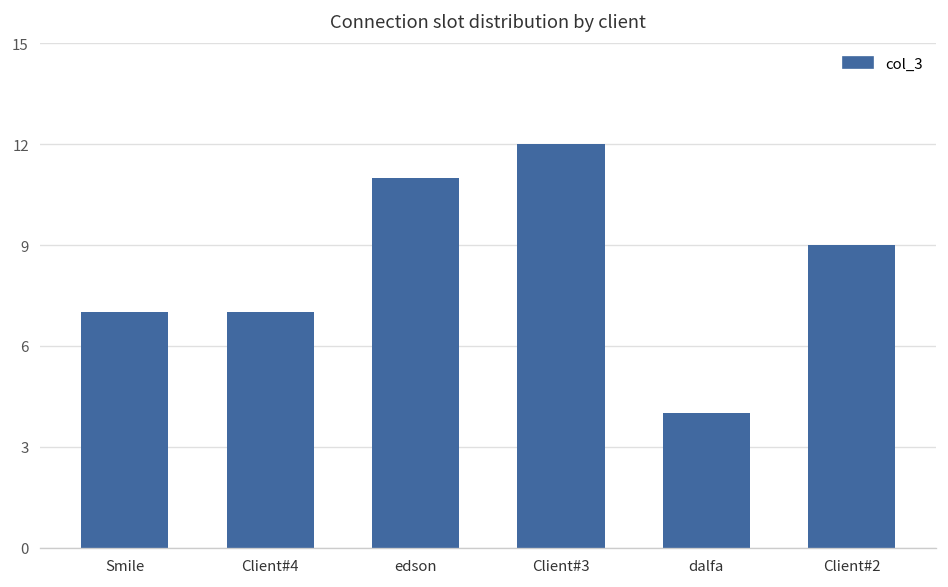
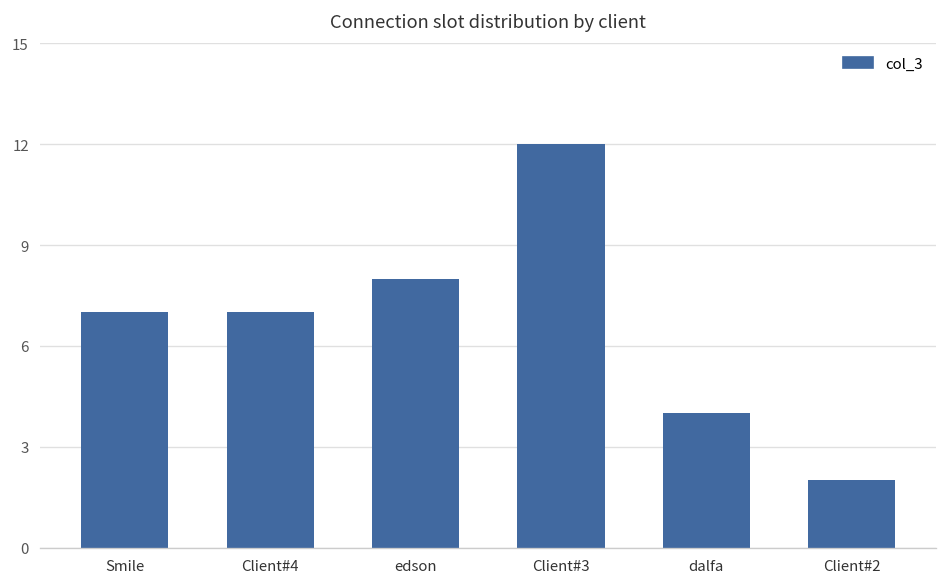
  {
    "Smile": 7,
    "Client#4": 7,
-   "edson": 11,
+   "edson": 8,
    "Client#3": 12,
    "dalfa": 4,
-   "Client#2": 9
+   "Client#2": 2
  }
